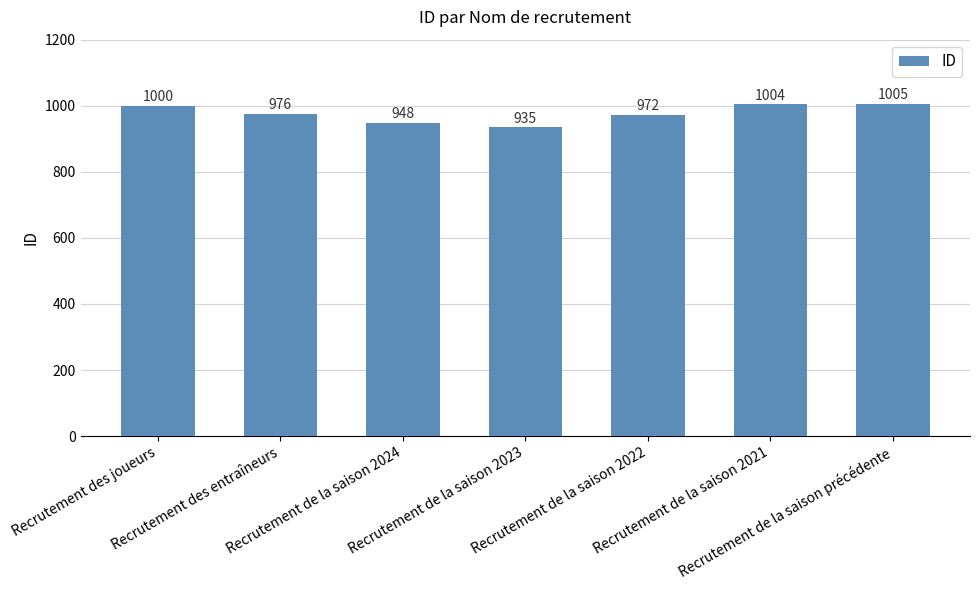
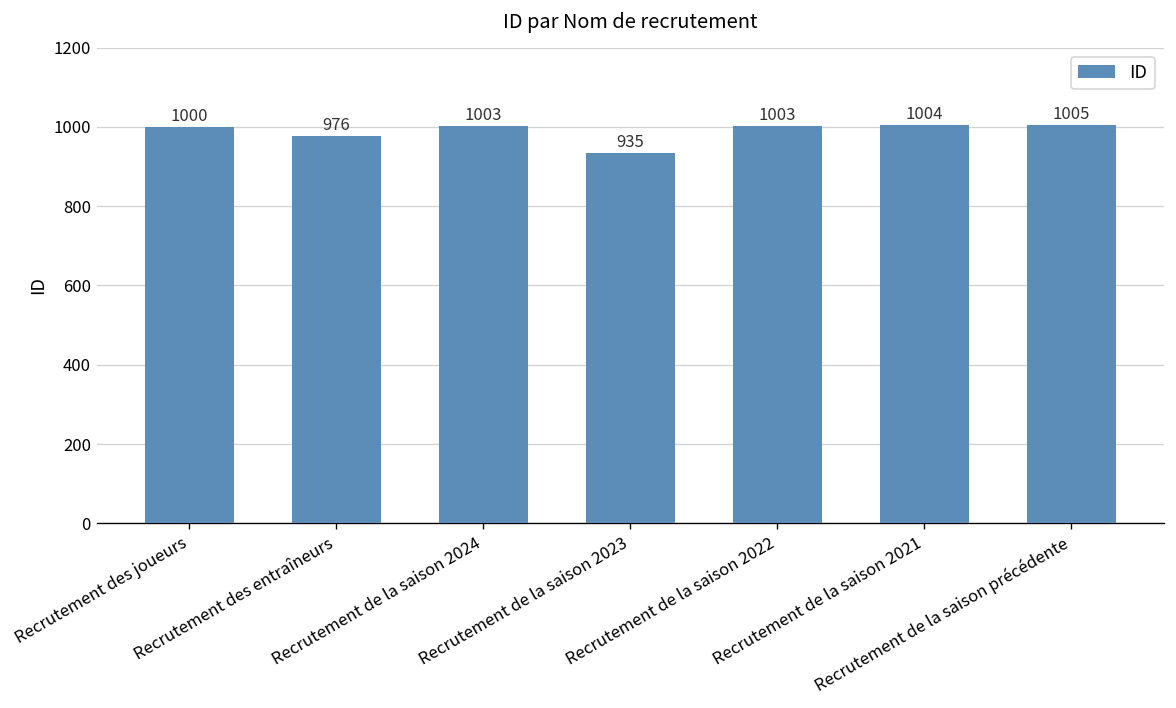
  {
    "Recrutement des joueurs": 1000,
    "Recrutement des entraîneurs": 976,
-   "Recrutement de la saison 2024": 948,
+   "Recrutement de la saison 2024": 1003,
    "Recrutement de la saison 2023": 935,
-   "Recrutement de la saison 2022": 972,
+   "Recrutement de la saison 2022": 1003,
    "Recrutement de la saison 2021": 1004,
    "Recrutement de la saison précédente": 1005
  }
